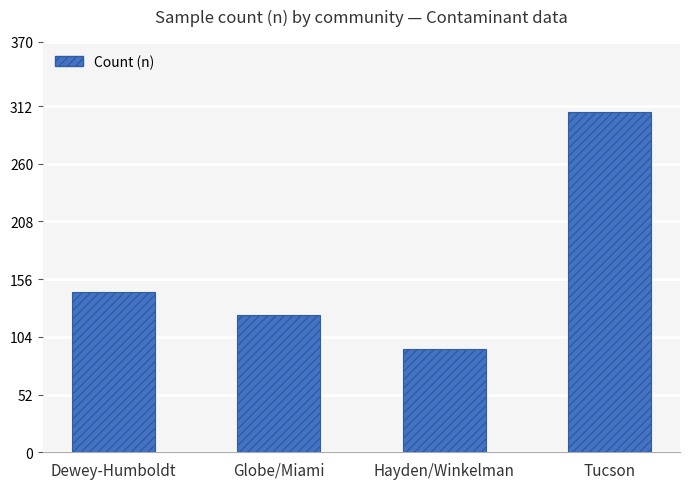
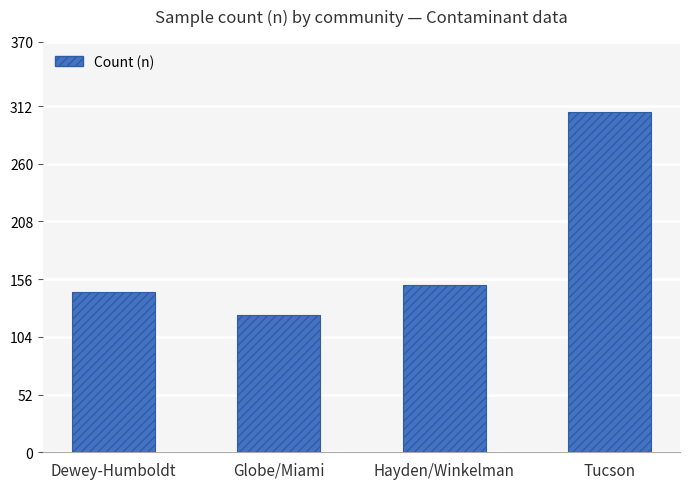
  {
    "Dewey-Humboldt": 144,
    "Globe/Miami": 124,
-   "Hayden/Winkelman": 93,
+   "Hayden/Winkelman": 151,
    "Tucson": 307
  }
